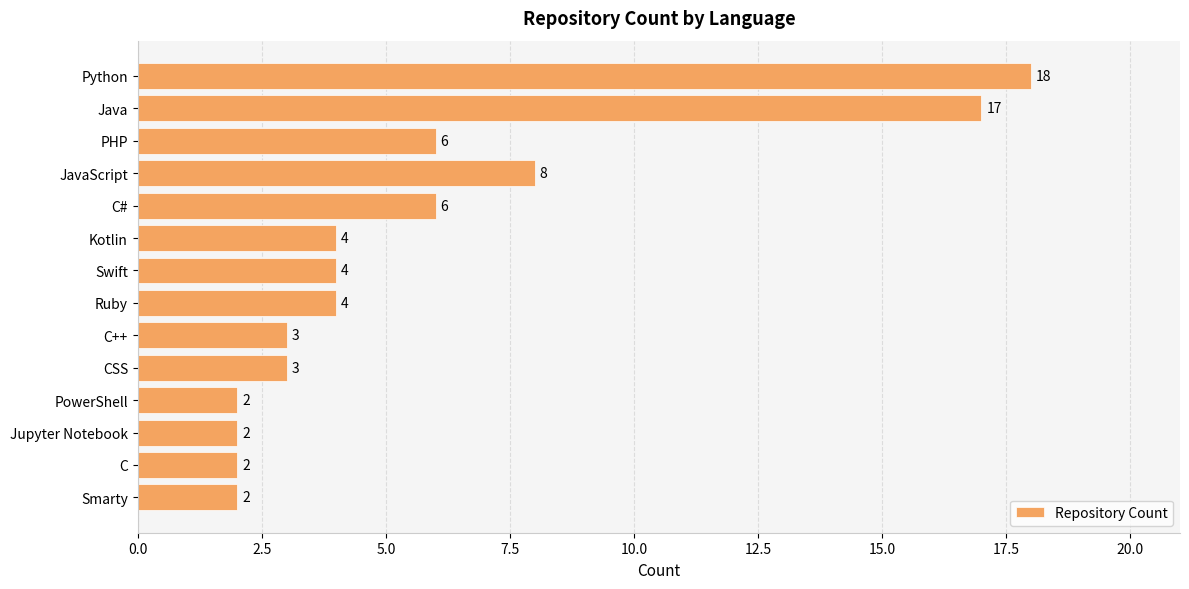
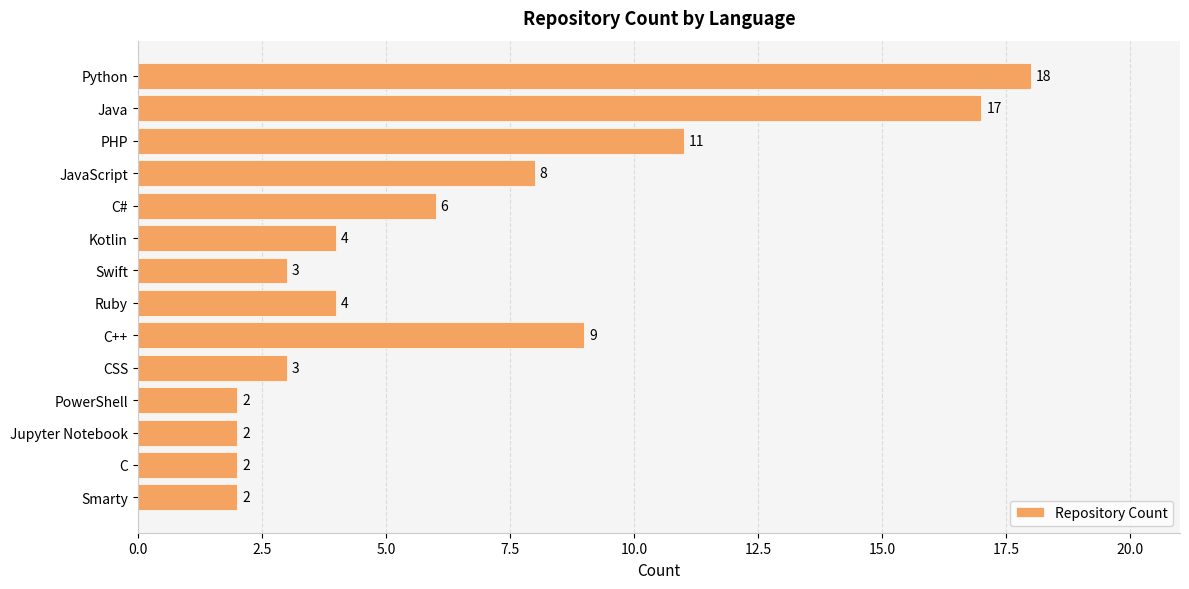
  {
    "Python": 18,
    "Java": 17,
-   "PHP": 6,
+   "PHP": 11,
    "JavaScript": 8,
    "C#": 6,
    "Kotlin": 4,
-   "Swift": 4,
+   "Swift": 3,
    "Ruby": 4,
-   "C++": 3,
+   "C++": 9,
    "CSS": 3,
    "PowerShell": 2,
    "Jupyter Notebook": 2,
    "C": 2,
    "Smarty": 2
  }
